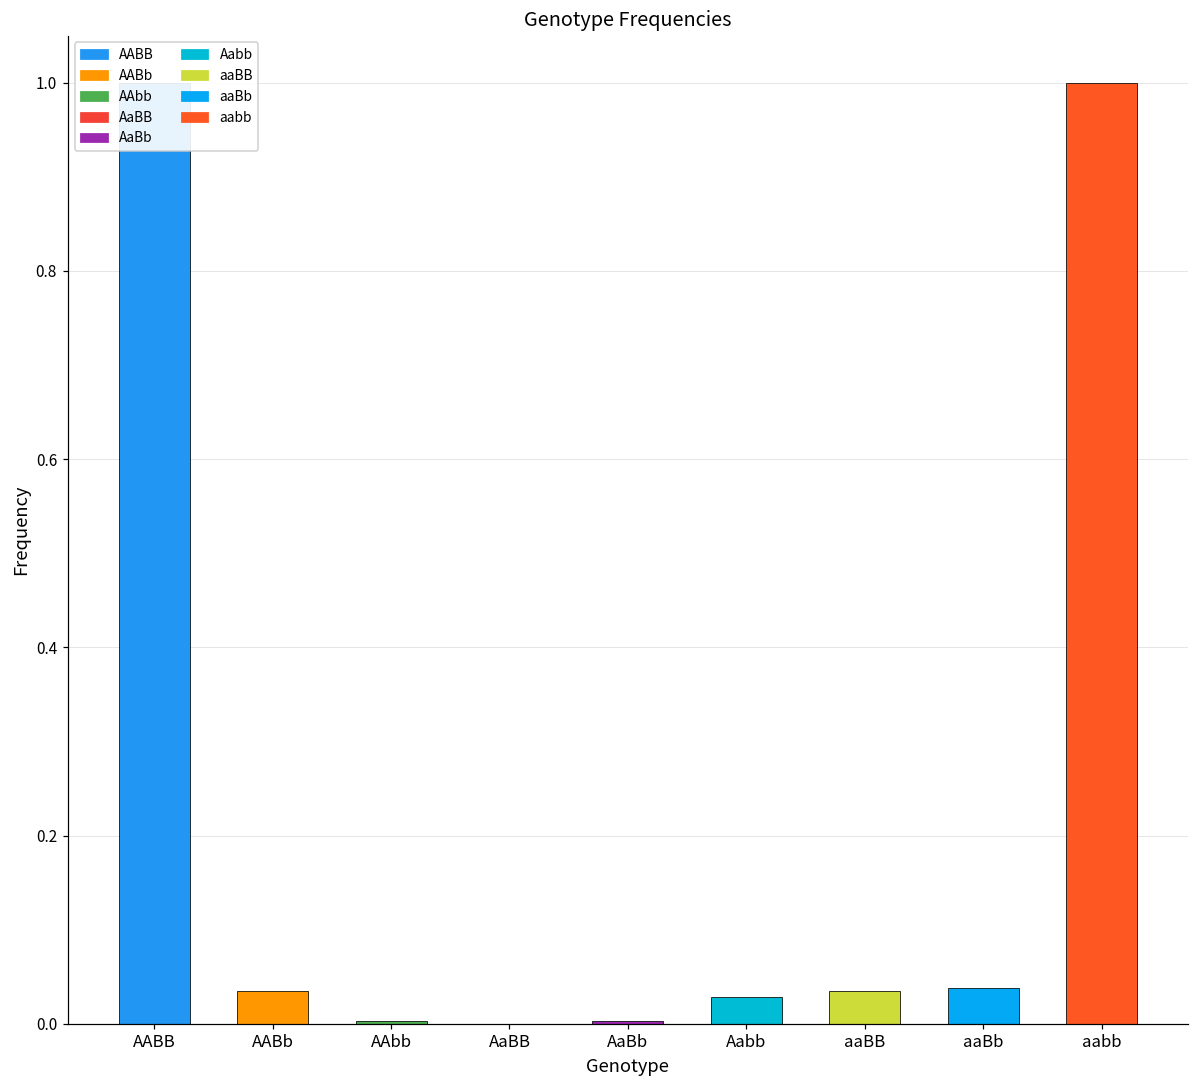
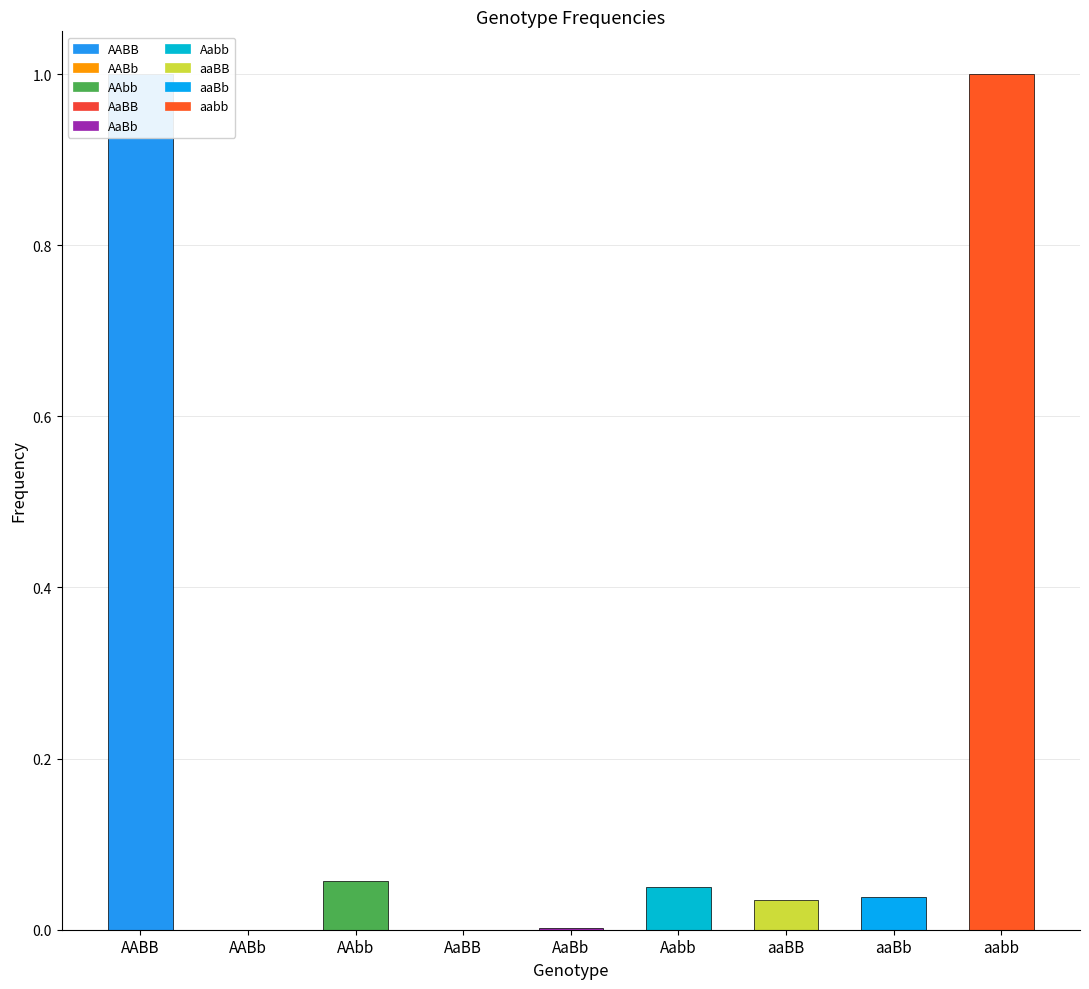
  {
-   "AABb": 0.04,
-   "AAbb": 0.00,
-   "Aabb": 0.03,
+   "AABb": 0.00,
+   "AAbb": 0.06,
+   "Aabb": 0.05,
    "aaBB": 0.04,
    "aaBb": 0.04,
    "aabb": 1.00
  }
